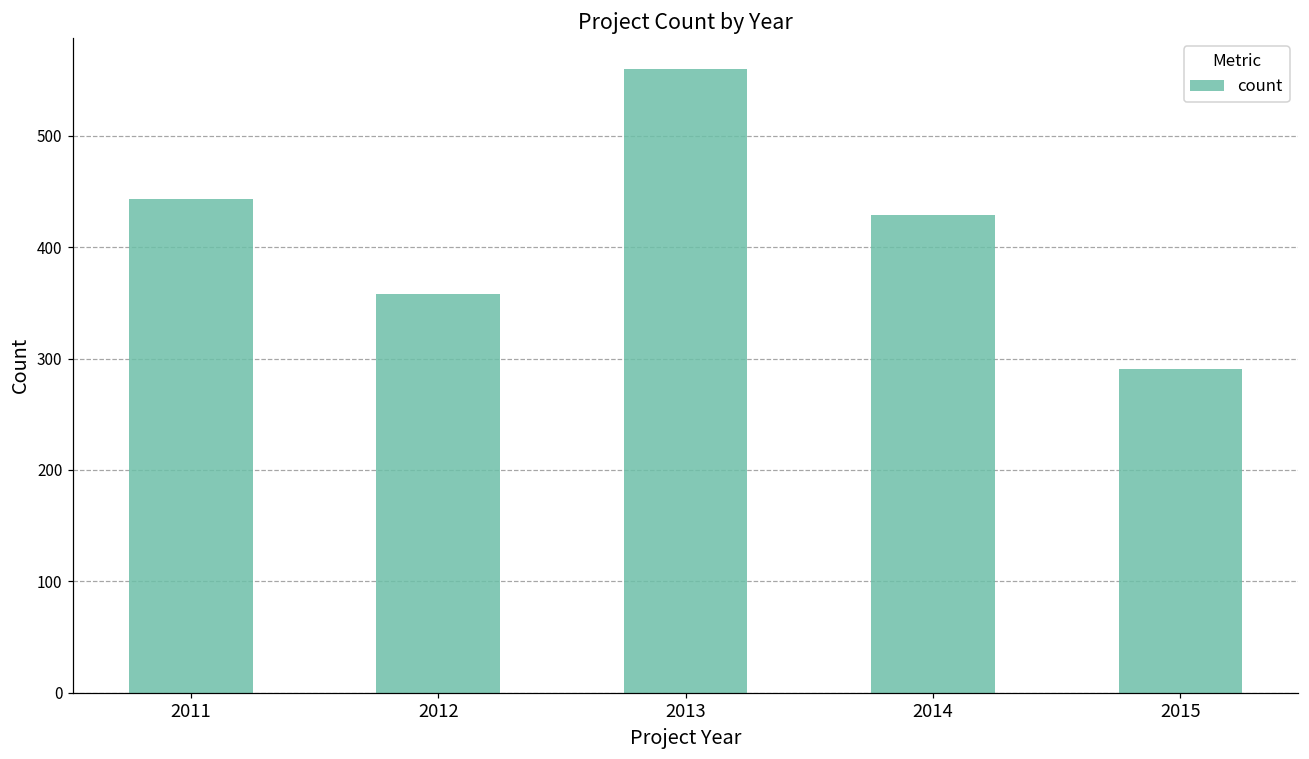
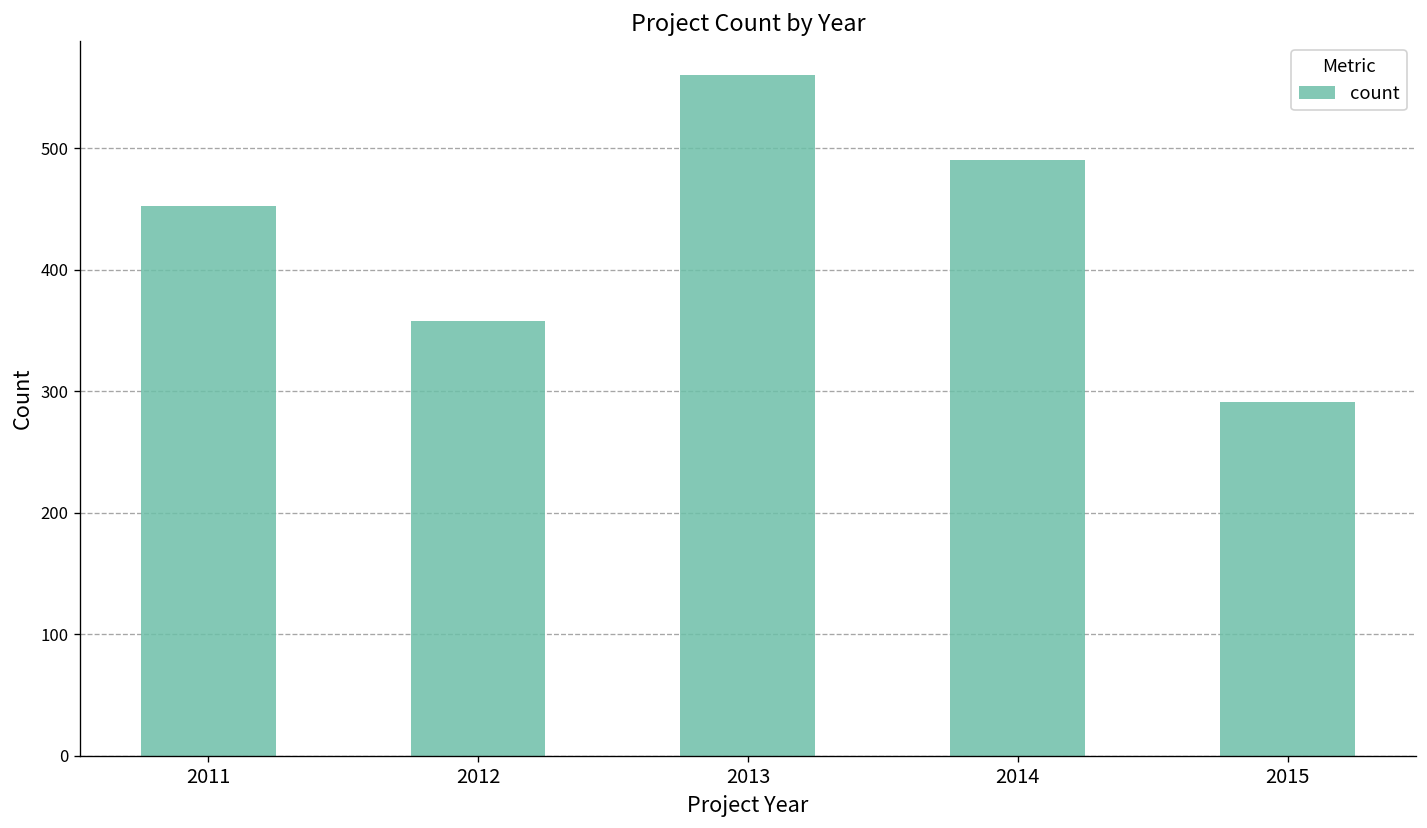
  {
-   "2011": 443,
+   "2011": 452,
    "2012": 358,
    "2013": 560,
-   "2014": 429,
+   "2014": 490,
    "2015": 291
  }
